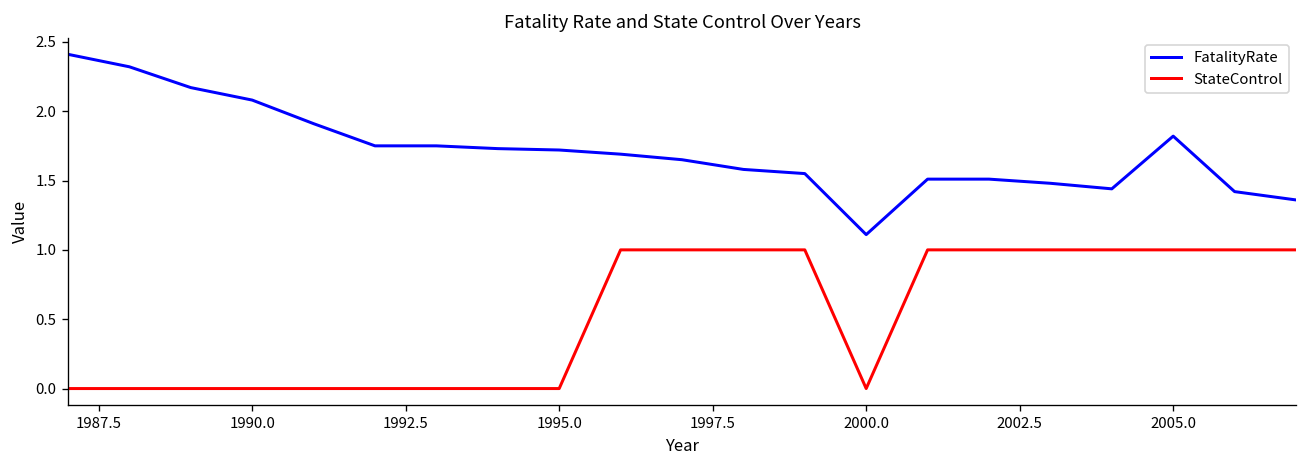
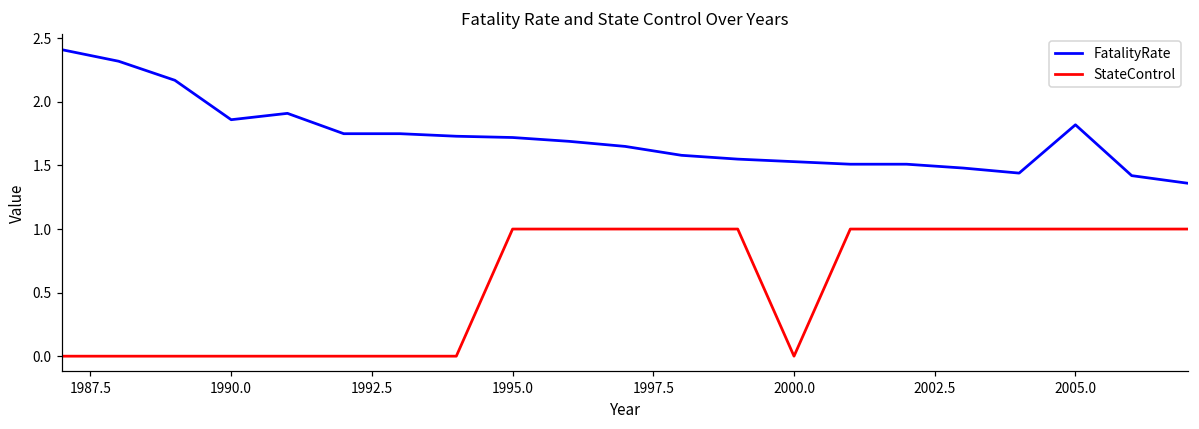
  {
    "FatalityRate": {
-     "1990.0": 2.08,
+     "1990.0": 1.86,
      "1995.0": 1.72,
-     "2000.0": 1.11,
+     "2000.0": 1.53,
      "2005.0": 1.82
    },
    "StateControl": {
      "1990.0": 0,
-     "1995.0": 0,
+     "1995.0": 1,
      "2000.0": 0,
      "2005.0": 1
    }
  }
